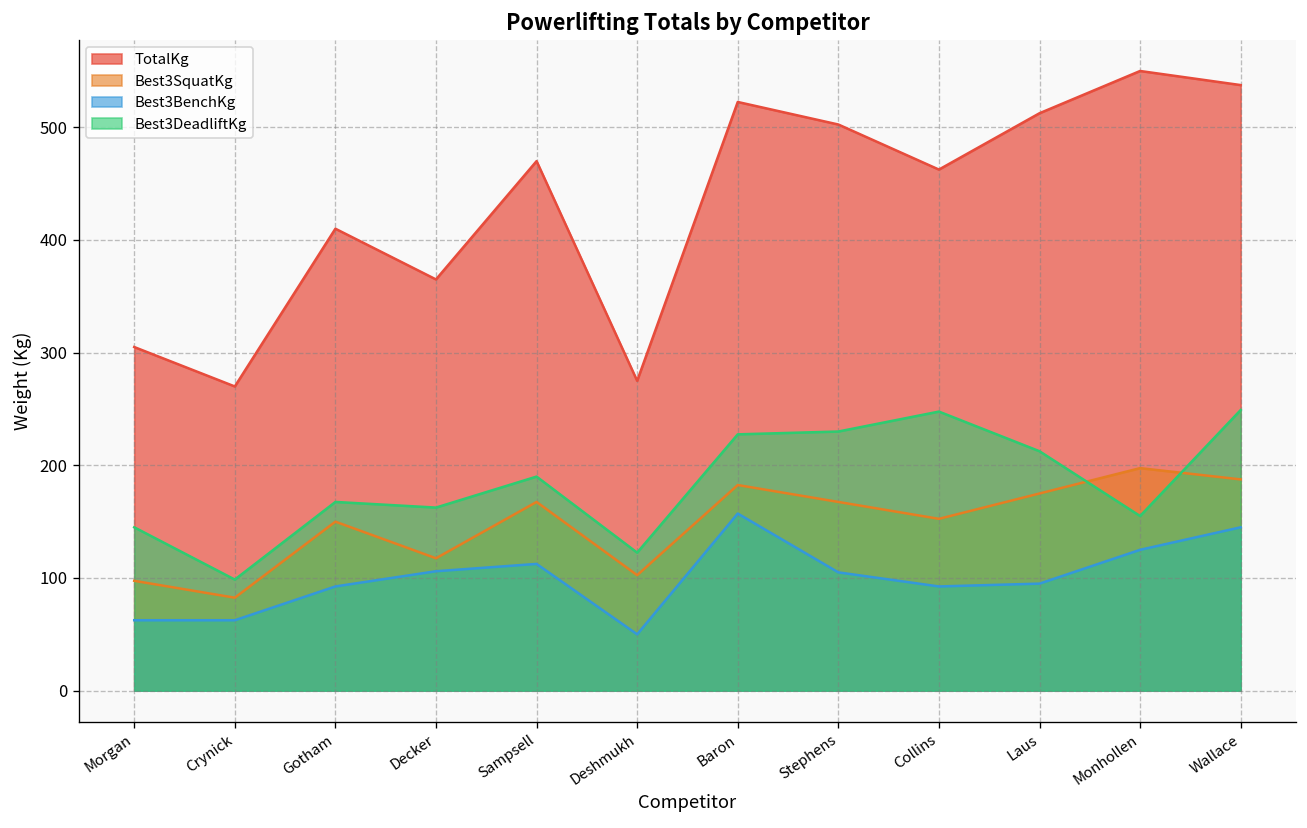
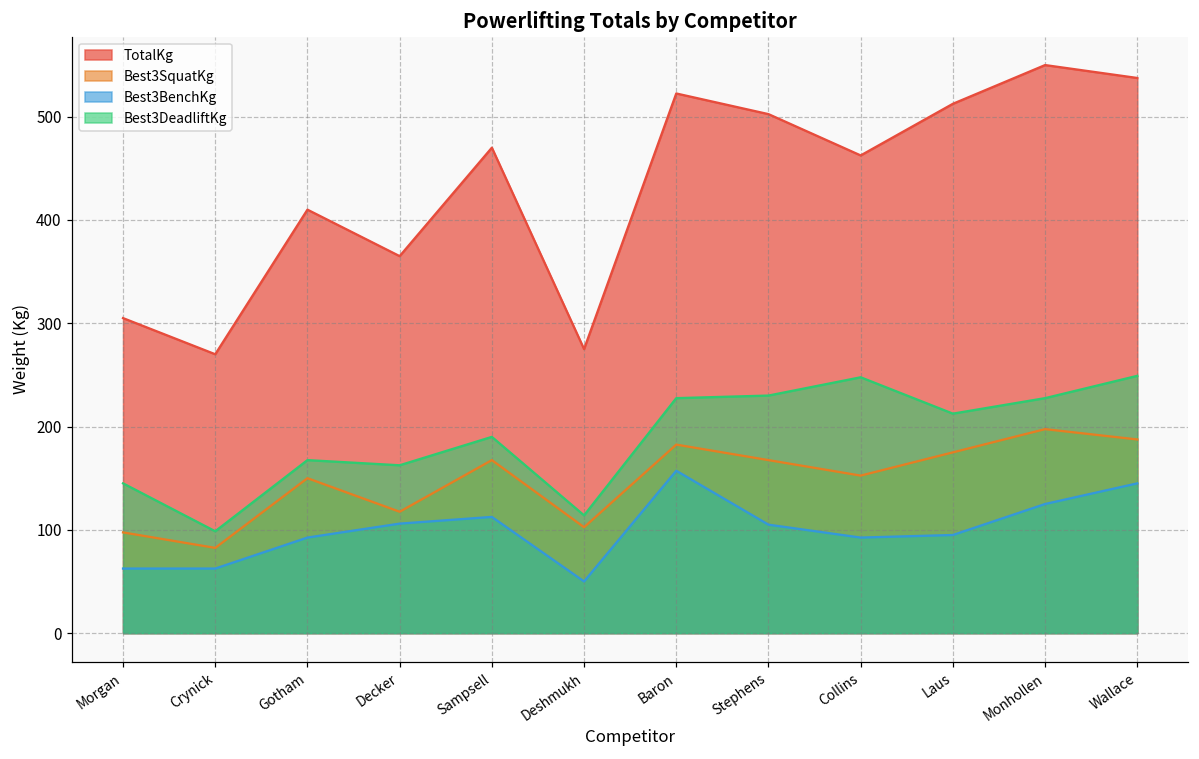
  {
    "Best3BenchKg": {
      "Morgan": 60,
      "Crynick": 60,
      "Gotham": 90,
      "Decker": 110,
      "Sampsell": 110,
      "Deshmukh": 50,
      "Baron": 160,
      "Stephens": 110,
      "Collins": 90,
      "Laus": 100,
      "Monhollen": 130,
      "Wallace": 150
    },
    "Best3DeadliftKg": {
      "Morgan": 150,
      "Crynick": 100,
      "Gotham": 170,
      "Decker": 160,
      "Sampsell": 190,
-     "Deshmukh": 120,
+     "Deshmukh": 110,
      "Baron": 230,
      "Stephens": 230,
      "Collins": 250,
      "Laus": 210,
-     "Monhollen": 160,
+     "Monhollen": 230,
      "Wallace": 250
    }
  }
